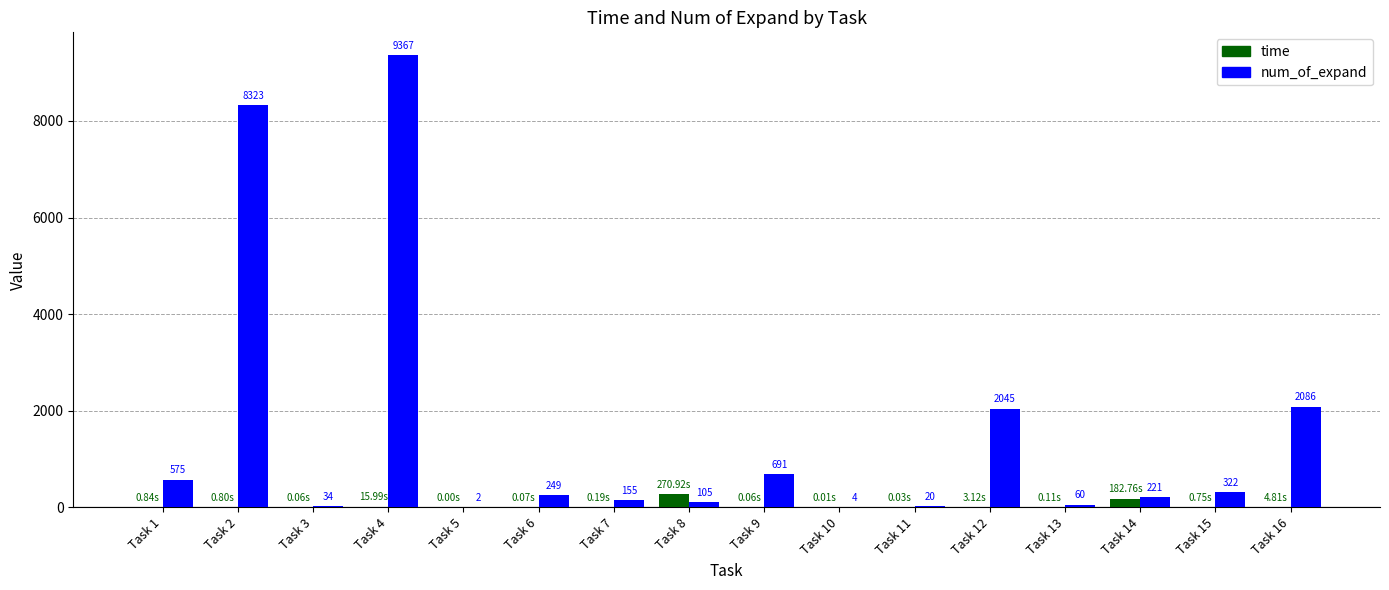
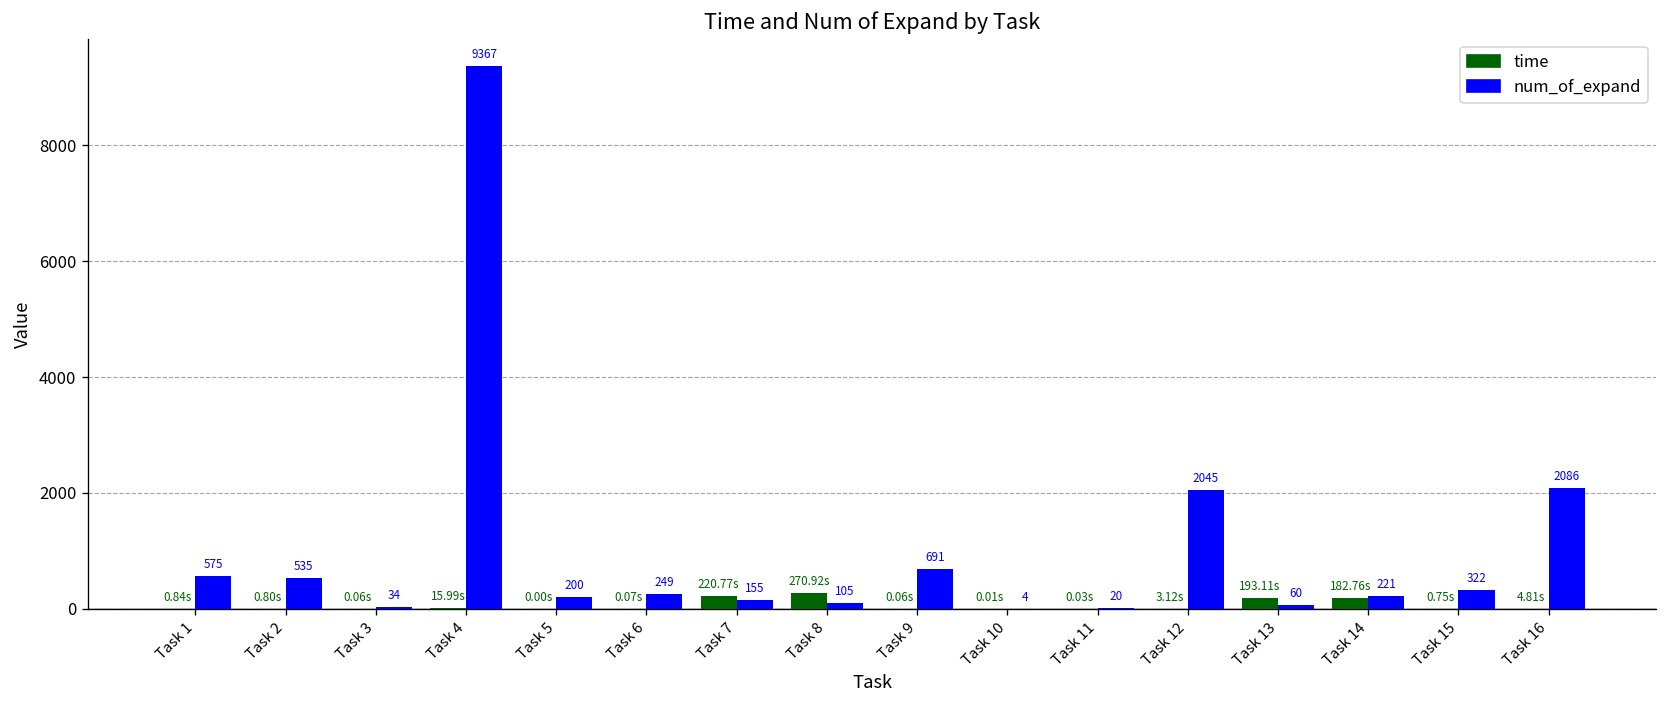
  {
    "time": {
      "Task 1": "0.84s",
      "Task 2": "0.80s",
      "Task 3": "0.06s",
      "Task 4": "15.99s",
      "Task 5": "0.00s",
      "Task 6": "0.07s",
-     "Task 7": "0.19s",
+     "Task 7": "220.77s",
      "Task 8": "270.92s",
      "Task 9": "0.06s",
      "Task 10": "0.01s",
      "Task 11": "0.03s",
      "Task 12": "3.12s",
-     "Task 13": "0.11s",
+     "Task 13": "193.11s",
      "Task 14": "182.76s",
      "Task 15": "0.75s",
      "Task 16": "4.81s"
    },
    "num_of_expand": {
      "Task 1": "575",
-     "Task 2": "8323",
+     "Task 2": "535",
      "Task 3": "34",
      "Task 4": "9367",
-     "Task 5": "2",
+     "Task 5": "200",
      "Task 6": "249",
      "Task 7": "155",
      "Task 8": "105",
      "Task 9": "691",
      "Task 10": "4",
      "Task 11": "20",
      "Task 12": "2045",
      "Task 13": "60",
      "Task 14": "221",
      "Task 15": "322",
      "Task 16": "2086"
    }
  }
